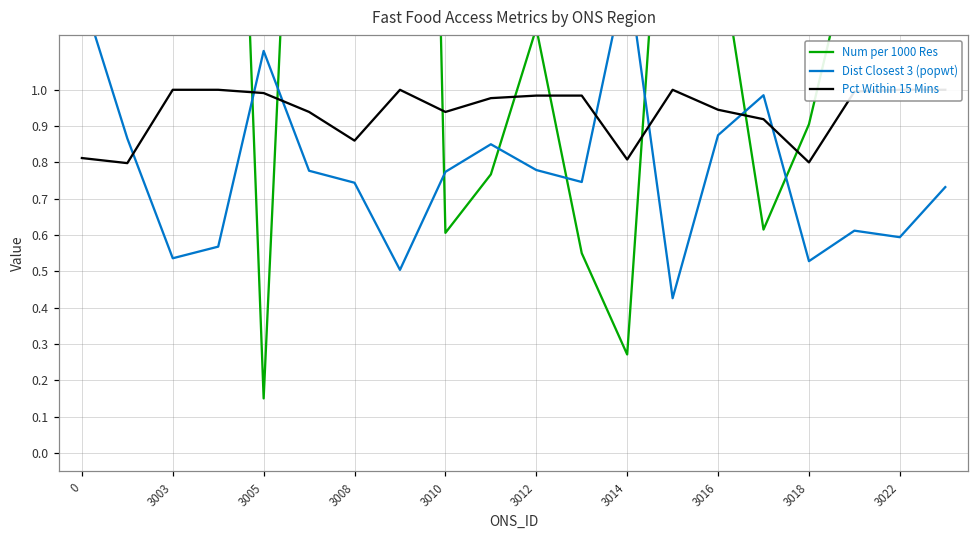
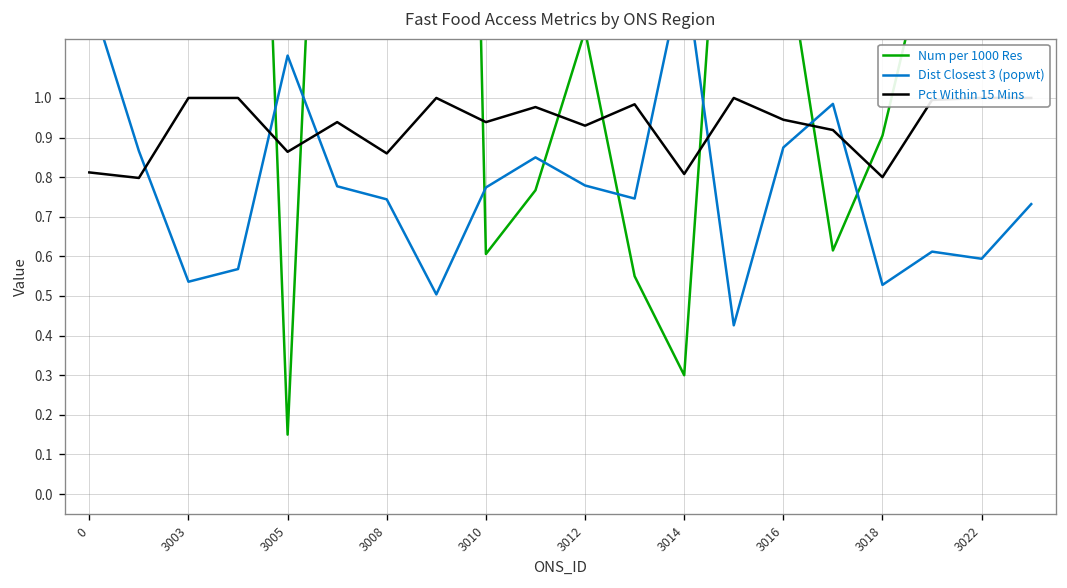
  {
    "Num per 1000 Res": {
      "3005": 0.15,
      "3010": 0.61,
-     "3014": 0.27,
+     "3014": 0.30,
      "3018": 0.91
    },
    "Dist Closest 3 (popwt)": {
      "3003": 0.54,
      "3005": 1.11,
      "3008": 0.74,
      "3010": 0.77,
      "3012": 0.78,
      "3016": 0.88,
      "3018": 0.53,
      "3022": 0.59
    },
    "Pct Within 15 Mins": {
      "0": 0.81,
      "3003": 1.00,
-     "3005": 0.99,
+     "3005": 0.86,
      "3008": 0.86,
      "3010": 0.94,
-     "3012": 0.98,
+     "3012": 0.93,
      "3014": 0.81,
      "3016": 0.95,
      "3018": 0.80
    }
  }
